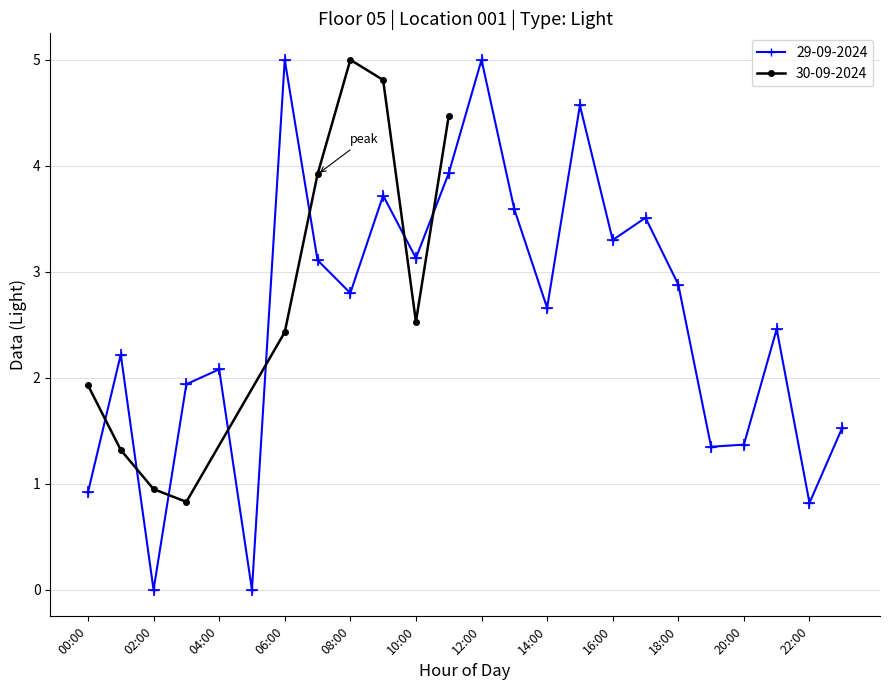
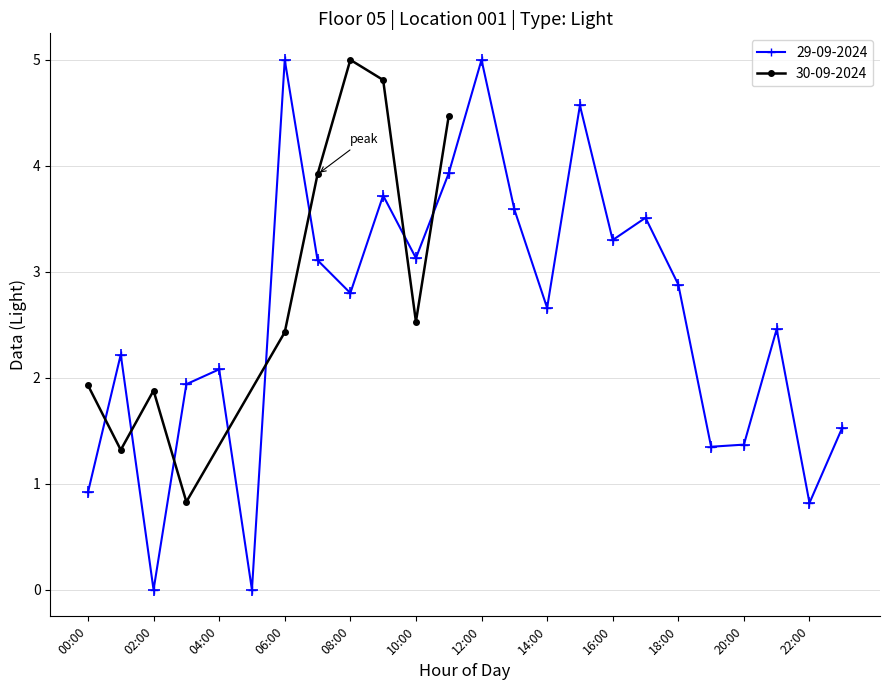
  {
    "30-09-2024": {
      "00:00": 1.93,
-     "02:00": 0.95,
+     "02:00": 1.88,
      "06:00": 2.43,
      "08:00": 5.00,
      "10:00": 2.53
    }
  }
